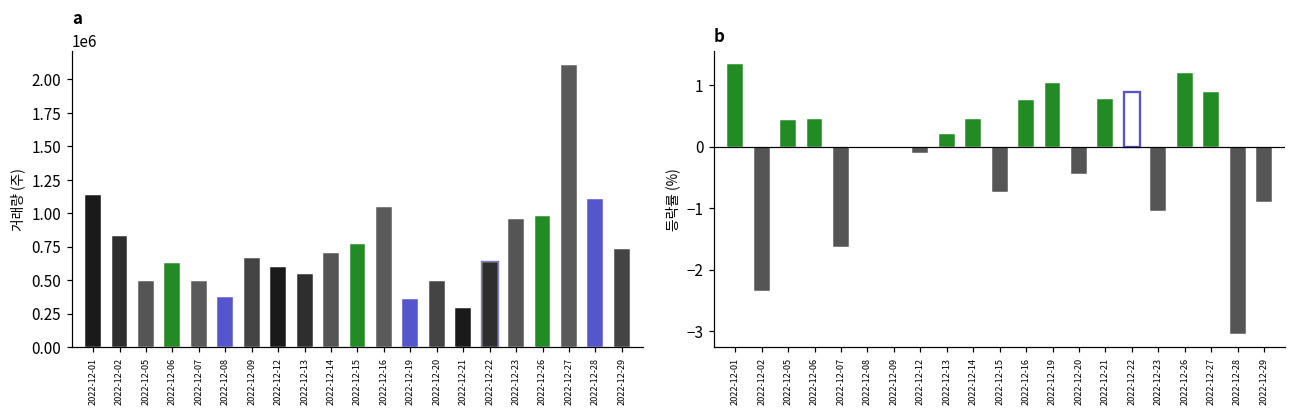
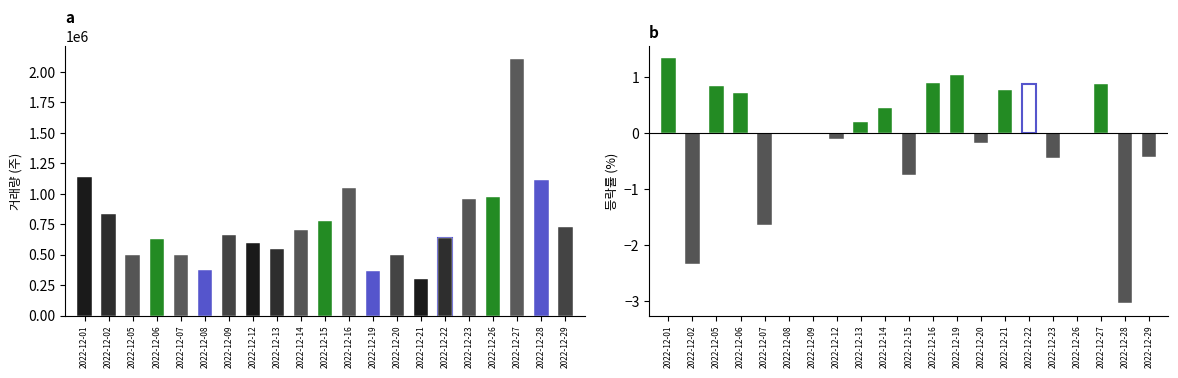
  {
    "b": {
      "2022-12-01": 1.3,
      "2022-12-02": -2.3,
-     "2022-12-05": 0.4,
-     "2022-12-06": 0.4,
+     "2022-12-05": 0.8,
+     "2022-12-06": 0.7,
      "2022-12-07": -1.6,
      "2022-12-08": 0.0,
      "2022-12-09": 0.0,
      "2022-12-12": -0.1,
      "2022-12-13": 0.2,
      "2022-12-14": 0.4,
      "2022-12-15": -0.7,
-     "2022-12-16": 0.8,
+     "2022-12-16": 0.9,
      "2022-12-19": 1.0,
-     "2022-12-20": -0.4,
+     "2022-12-20": -0.2,
      "2022-12-21": 0.8,
      "2022-12-22": 0.9,
-     "2022-12-23": -1.0,
-     "2022-12-26": 1.2,
+     "2022-12-23": -0.4,
+     "2022-12-26": 0.0,
      "2022-12-27": 0.9,
      "2022-12-28": -3.0,
-     "2022-12-29": -0.9
+     "2022-12-29": -0.4
    }
  }
